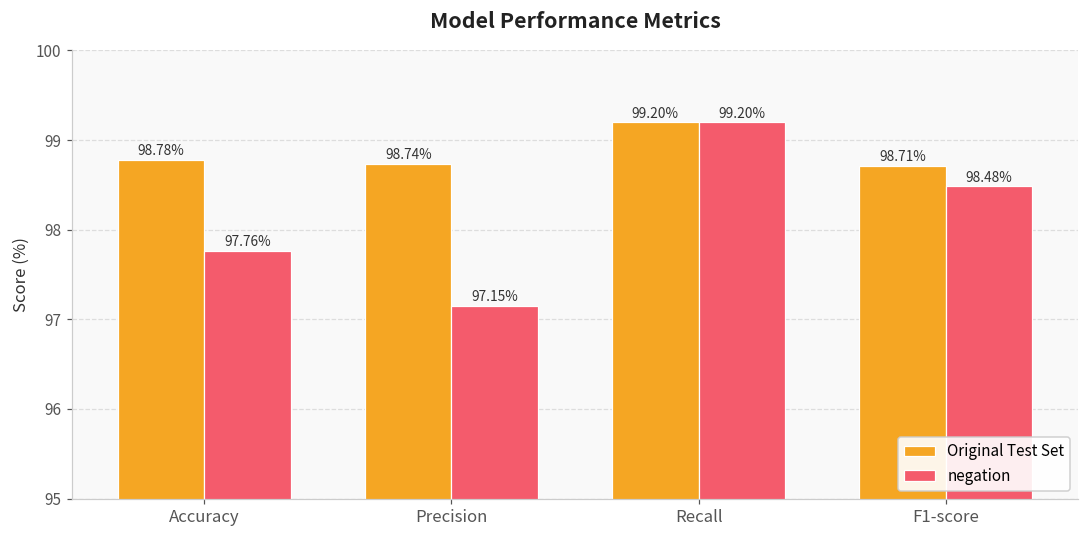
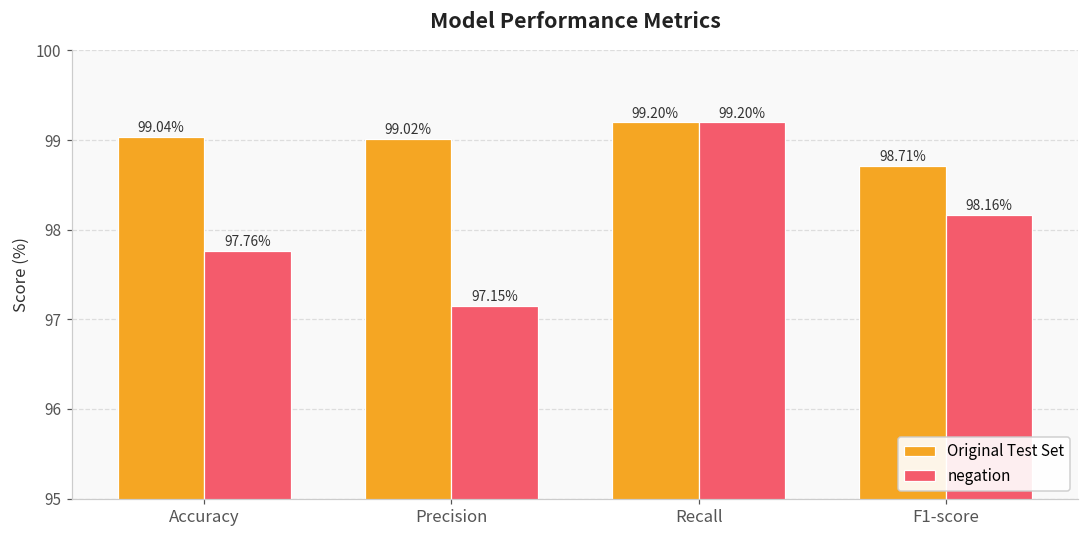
  {
    "Original Test Set": {
-     "Accuracy": "98.78%",
-     "Precision": "98.74%",
+     "Accuracy": "99.04%",
+     "Precision": "99.02%",
      "Recall": "99.20%",
      "F1-score": "98.71%"
    },
    "negation": {
      "Accuracy": "97.76%",
      "Precision": "97.15%",
      "Recall": "99.20%",
-     "F1-score": "98.48%"
+     "F1-score": "98.16%"
    }
  }
